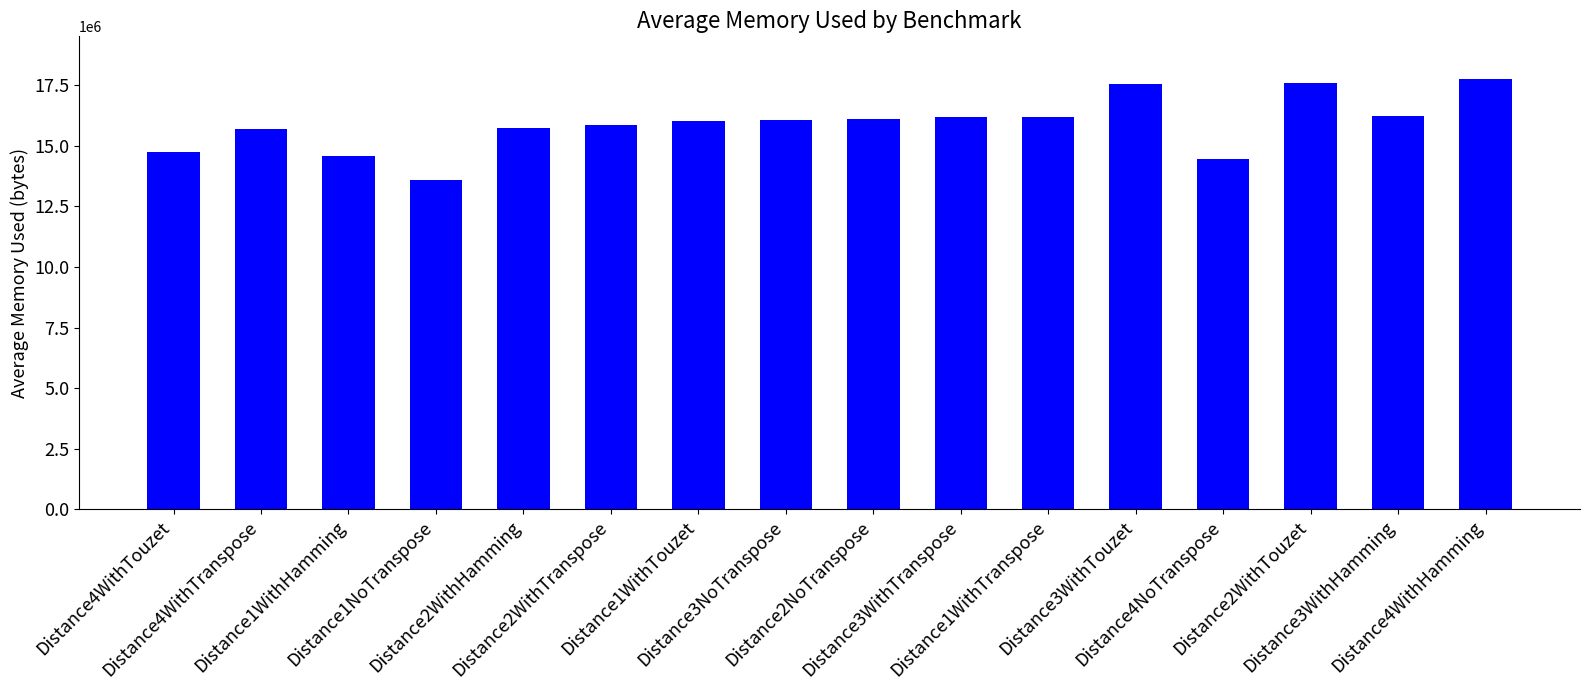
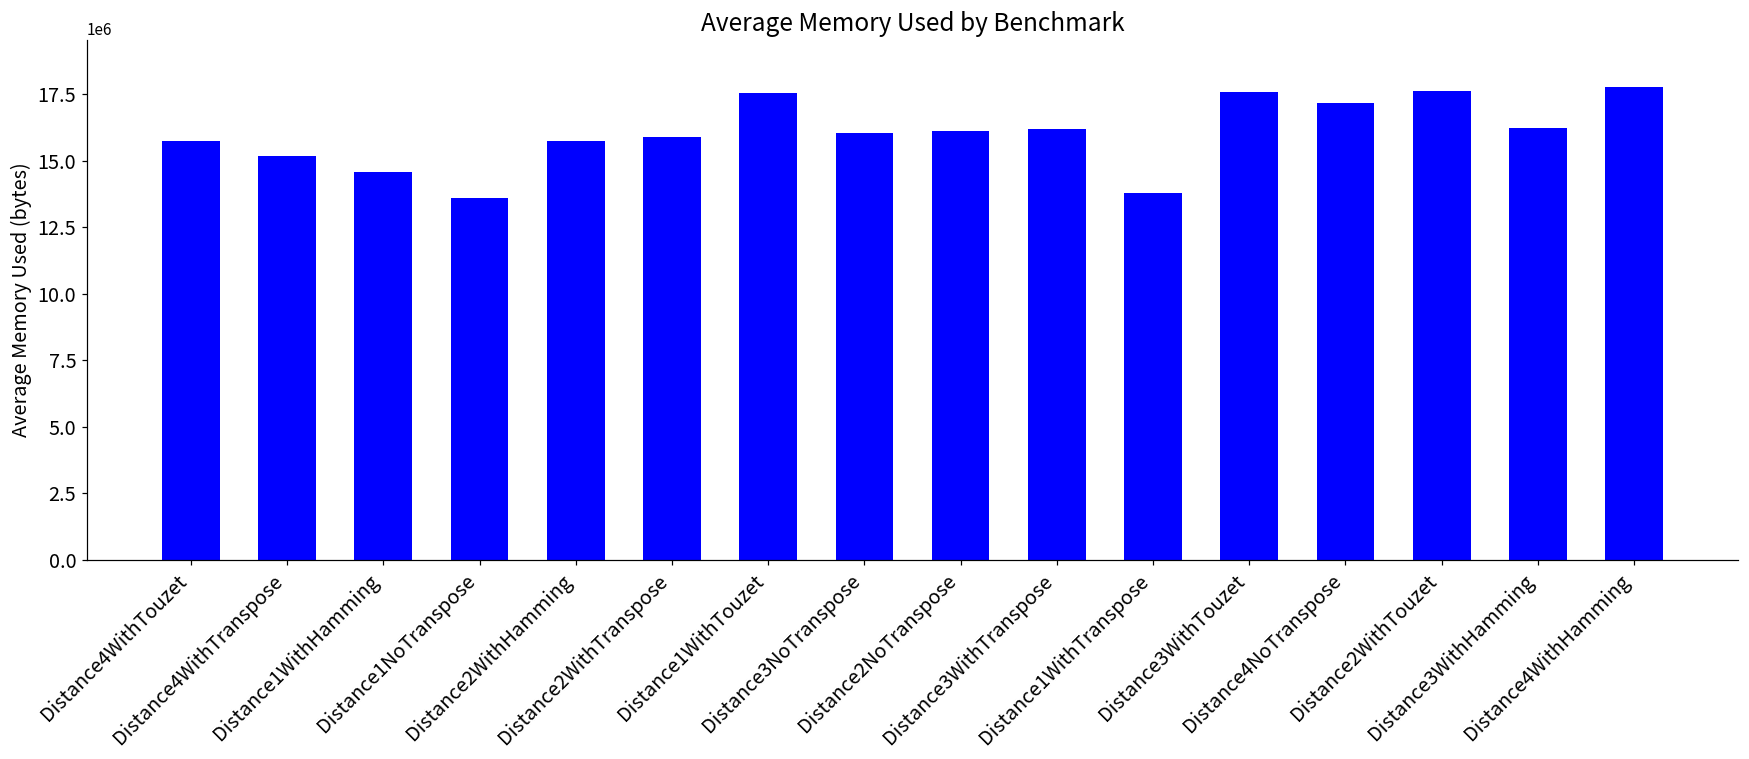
  {
-   "Distance4WithTouzet": 14700000,
-   "Distance4WithTranspose": 15700000,
+   "Distance4WithTouzet": 15700000,
+   "Distance4WithTranspose": 15200000,
    "Distance1WithHamming": 14600000,
    "Distance1NoTranspose": 13600000,
    "Distance2WithHamming": 15700000,
    "Distance2WithTranspose": 15900000,
-   "Distance1WithTouzet": 16000000,
+   "Distance1WithTouzet": 17500000,
    "Distance3NoTranspose": 16100000,
    "Distance2NoTranspose": 16100000,
    "Distance3WithTranspose": 16200000,
-   "Distance1WithTranspose": 16200000,
+   "Distance1WithTranspose": 13800000,
    "Distance3WithTouzet": 17600000,
-   "Distance4NoTranspose": 14500000,
+   "Distance4NoTranspose": 17100000,
    "Distance2WithTouzet": 17600000,
    "Distance3WithHamming": 16200000,
    "Distance4WithHamming": 17800000
  }
